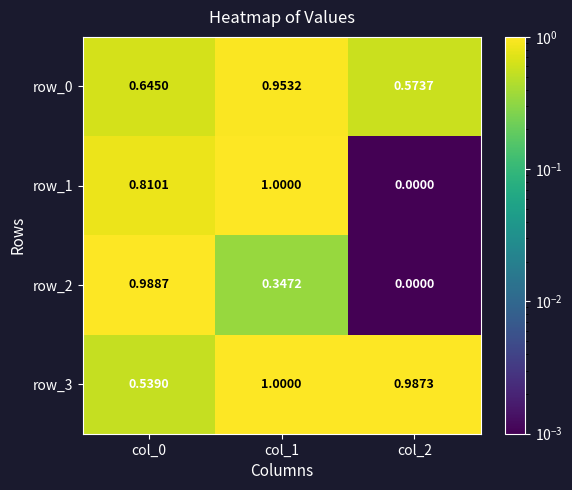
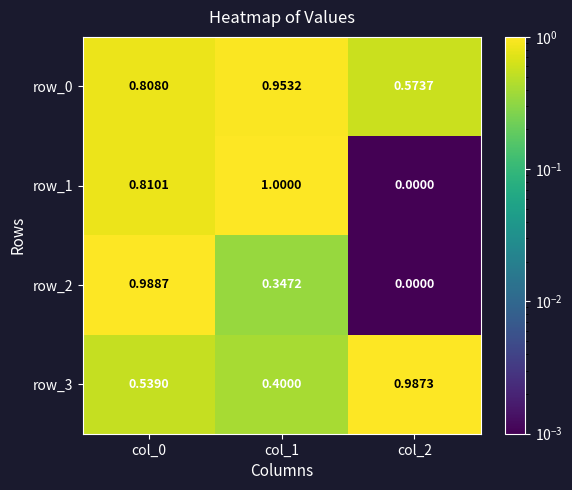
  {
    "row_0": {
-     "col_0": 0.6450,
+     "col_0": 0.8080,
      "col_1": 0.9532,
      "col_2": 0.5737
    },
    "row_1": {
      "col_0": 0.8101,
      "col_1": 1.0000,
      "col_2": 0.0000
    },
    "row_2": {
      "col_0": 0.9887,
      "col_1": 0.3472,
      "col_2": 0.0000
    },
    "row_3": {
      "col_0": 0.5390,
-     "col_1": 1.0000,
+     "col_1": 0.4000,
      "col_2": 0.9873
    }
  }
